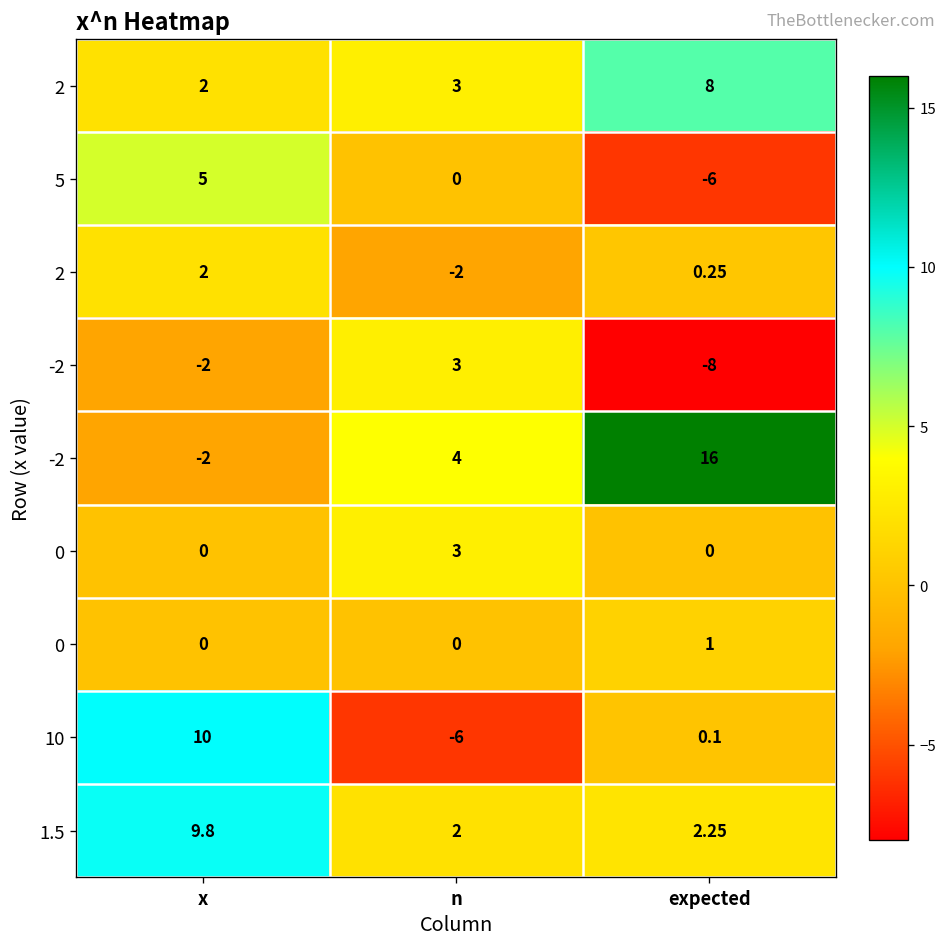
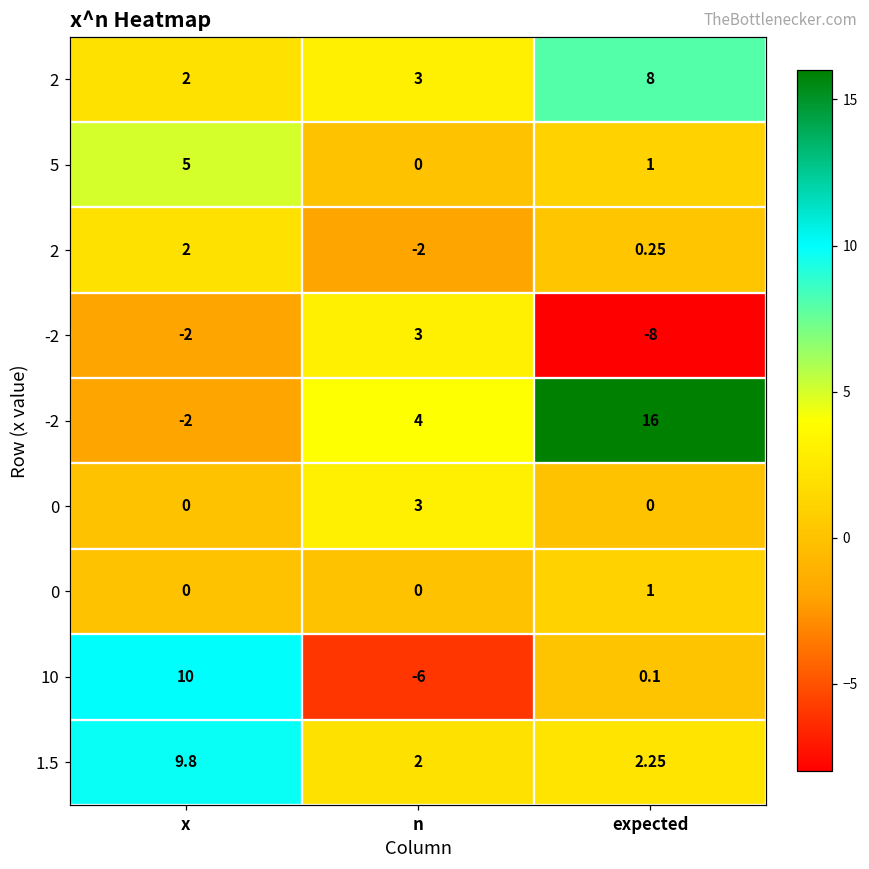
  {
    "5": {
      "x": 5,
      "n": 0,
-     "expected": -6
+     "expected": 1
    },
    "10": {
      "x": 10,
      "n": -6,
      "expected": 0.1
    },
    "1.5": {
      "x": 9.8,
      "n": 2,
      "expected": 2.25
    }
  }
